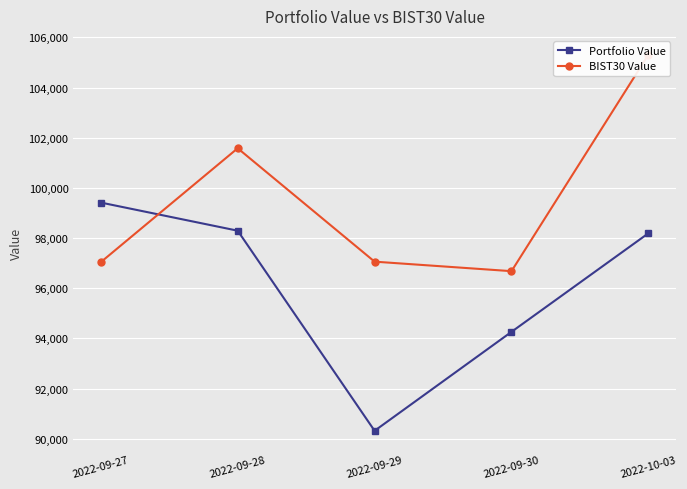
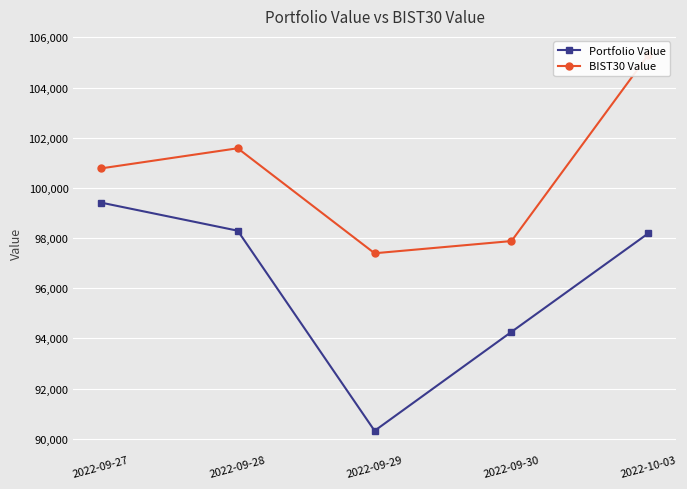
  {
    "Portfolio Value": {
      "2022-09-27": "99,400",
      "2022-09-28": "98,300",
      "2022-09-29": "90,300",
      "2022-09-30": "94,300",
      "2022-10-03": "98,200"
    },
    "BIST30 Value": {
-     "2022-09-27": "97,000",
+     "2022-09-27": "100,800",
      "2022-09-28": "101,600",
-     "2022-09-29": "97,100",
-     "2022-09-30": "96,700"
+     "2022-09-29": "97,400",
+     "2022-09-30": "97,900"
    }
  }
